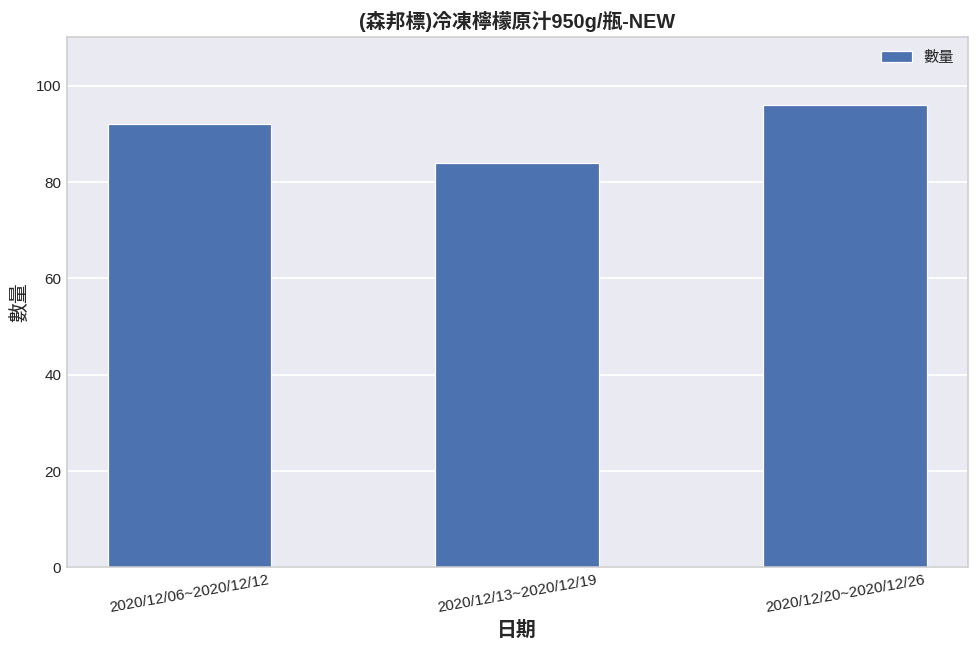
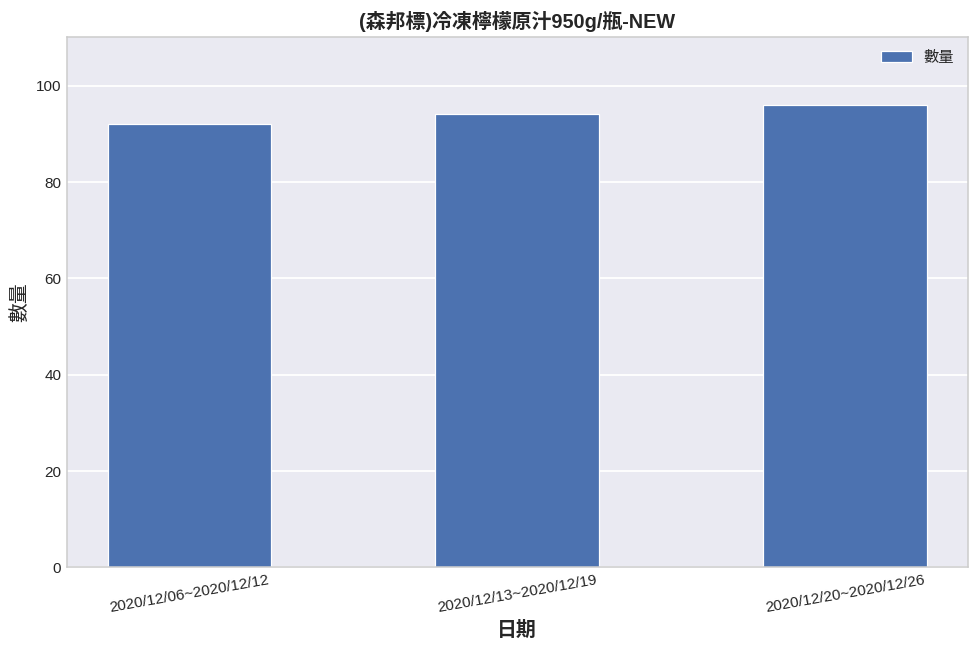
  {
    "2020/12/06~2020/12/12": 92,
-   "2020/12/13~2020/12/19": 84,
+   "2020/12/13~2020/12/19": 94,
    "2020/12/20~2020/12/26": 96
  }
